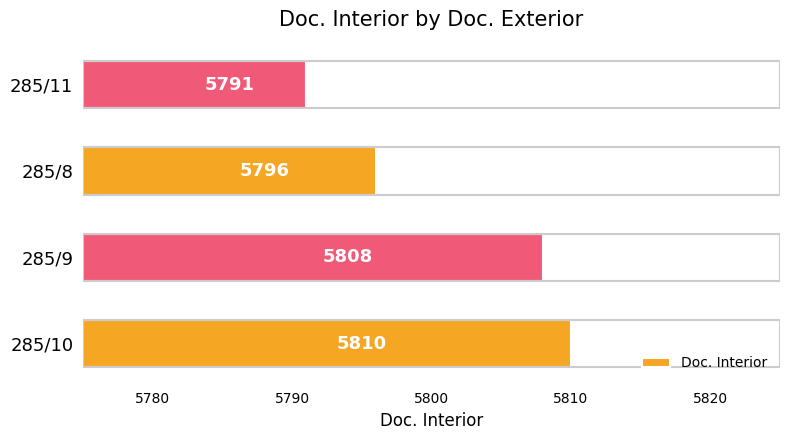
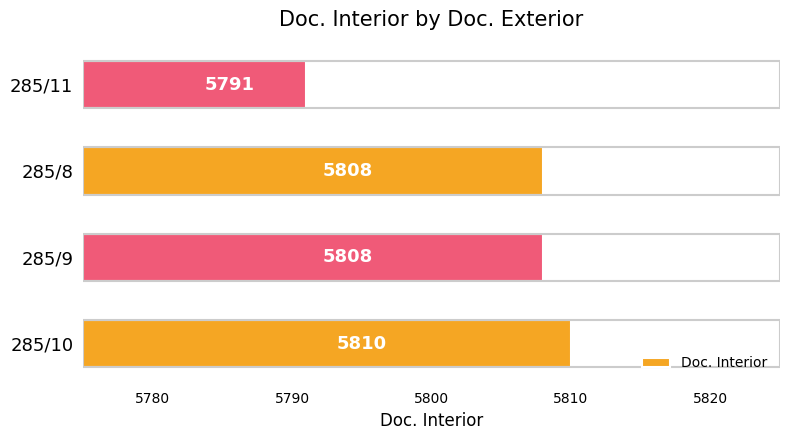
  {
    "285/11": 5791,
-   "285/8": 5796,
+   "285/8": 5808,
    "285/9": 5808,
    "285/10": 5810
  }
